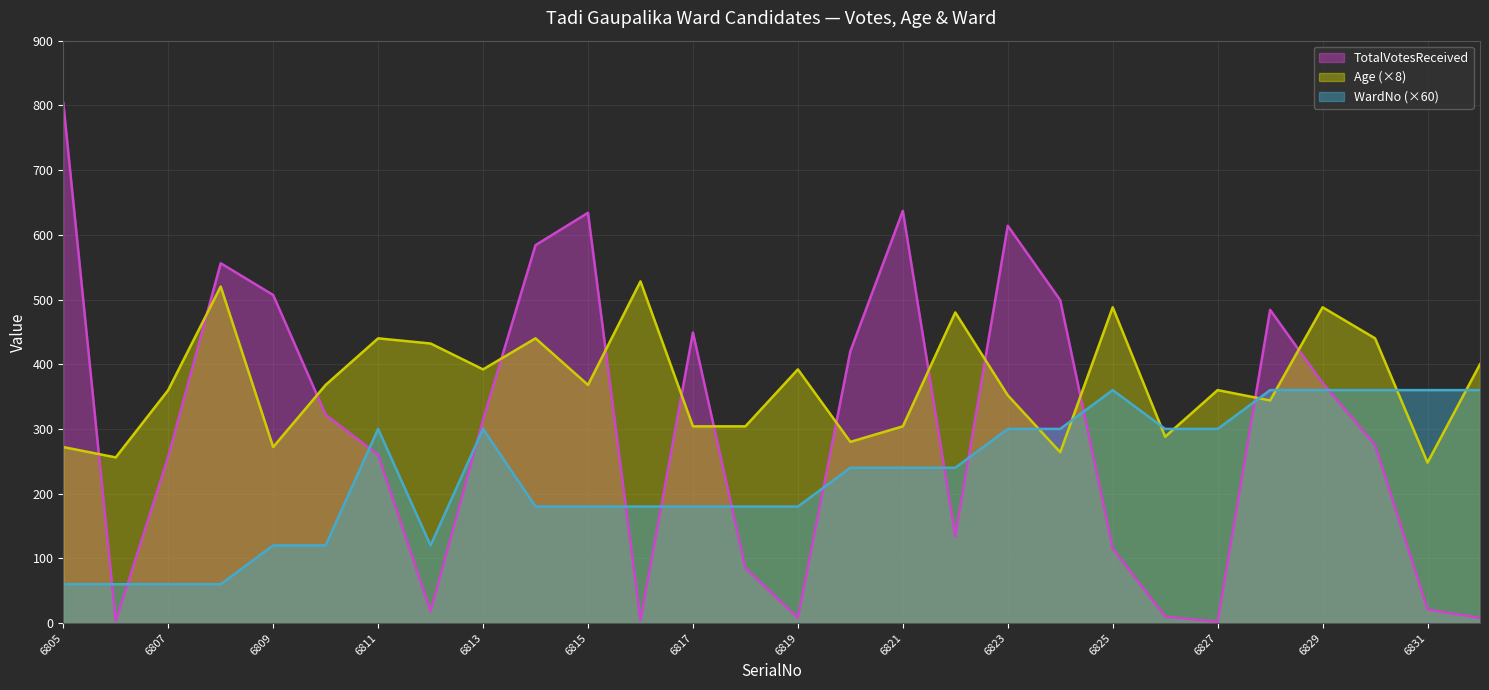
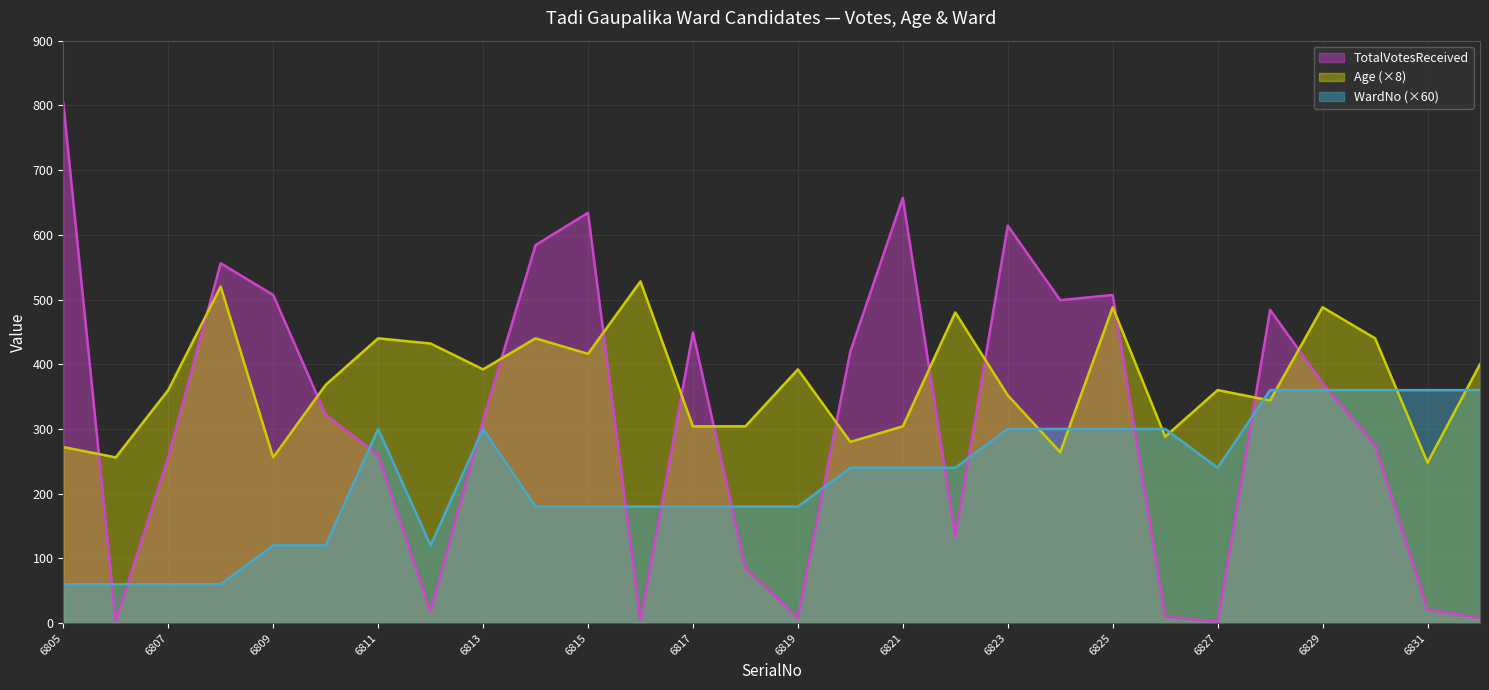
  {
    "TotalVotesReceived": {
      "6805": 800,
      "6807": 260,
      "6809": 510,
      "6811": 260,
      "6813": 310,
      "6815": 630,
      "6817": 450,
      "6819": 10,
-     "6821": 640,
+     "6821": 660,
      "6823": 610,
-     "6825": 120,
+     "6825": 510,
      "6827": 0,
      "6829": 370,
      "6831": 20
    },
    "Age (×8)": {
      "6805": 270,
      "6807": 360,
-     "6809": 270,
+     "6809": 260,
      "6811": 440,
      "6813": 390,
-     "6815": 370,
+     "6815": 420,
      "6817": 300,
      "6819": 390,
      "6821": 300,
      "6823": 350,
      "6825": 490,
      "6827": 360,
      "6829": 490,
      "6831": 250
    },
    "WardNo (×60)": {
      "6805": 60,
      "6807": 60,
      "6809": 120,
      "6811": 300,
      "6813": 300,
      "6815": 180,
      "6817": 180,
      "6819": 180,
      "6821": 240,
      "6823": 300,
-     "6825": 360,
-     "6827": 300,
+     "6825": 300,
+     "6827": 240,
      "6829": 360,
      "6831": 360
    }
  }
